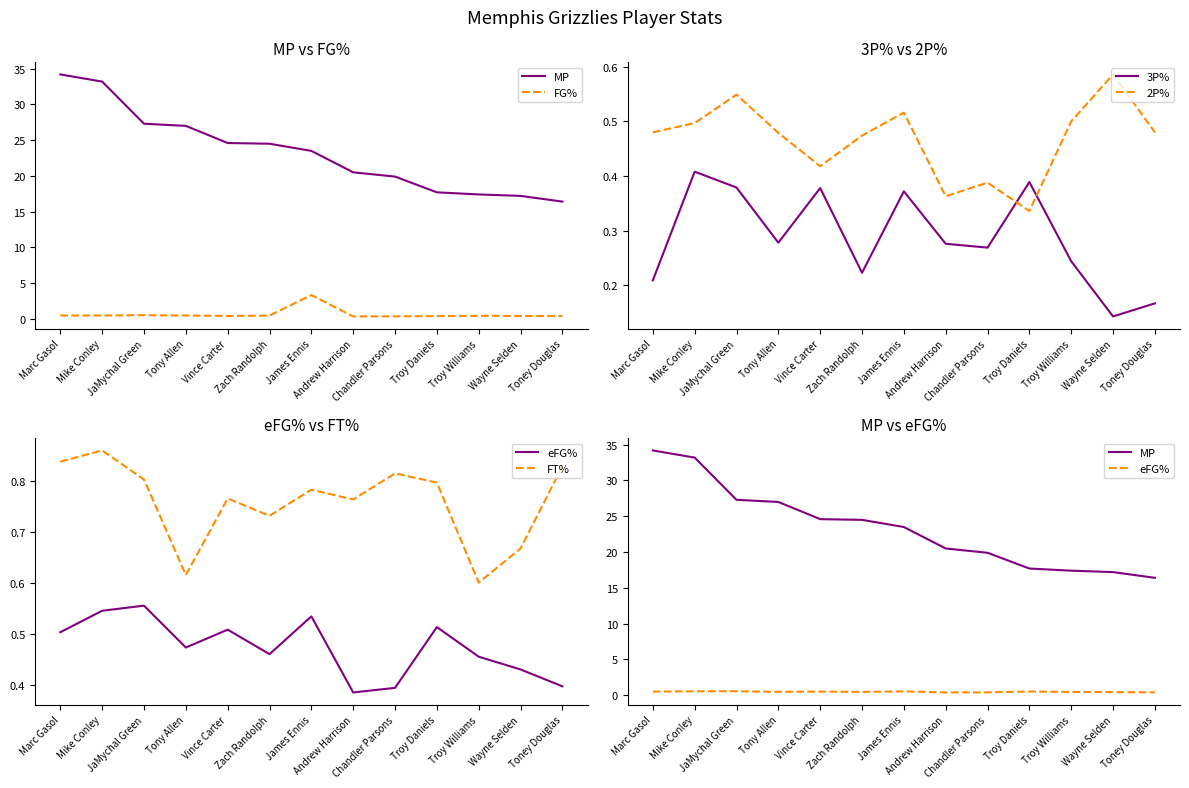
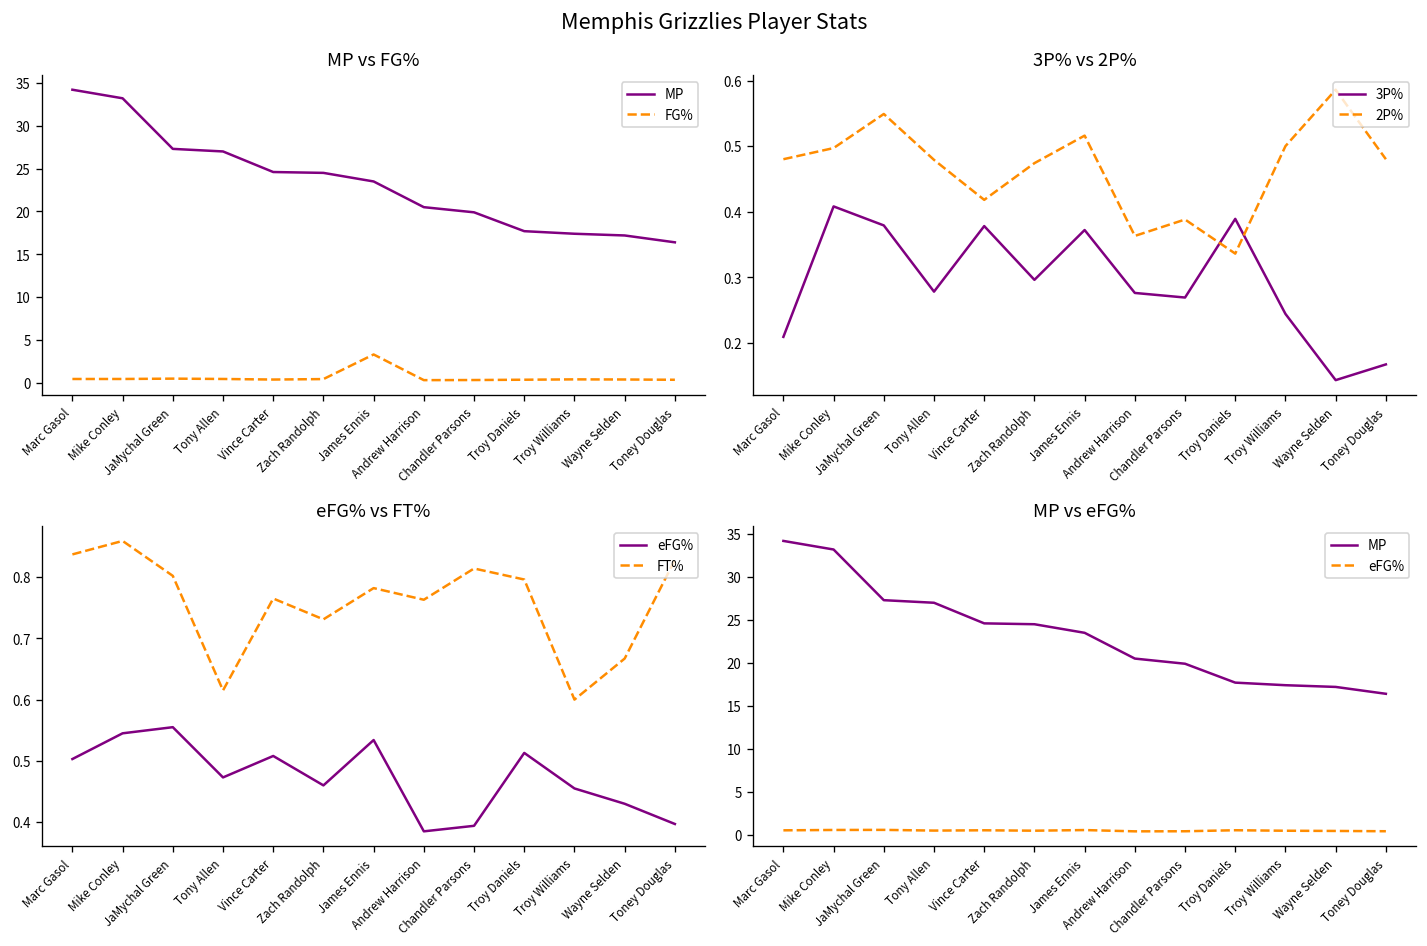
  {
    "MP vs FG%": {
      "MP": {
        "Marc Gasol": 34,
        "Mike Conley": 33,
        "JaMychal Green": 27,
        "Tony Allen": 27,
        "Vince Carter": 25,
        "Zach Randolph": 25,
        "James Ennis": 24,
        "Andrew Harrison": 21,
        "Chandler Parsons": 20,
        "Troy Daniels": 18,
        "Troy Williams": 17,
        "Wayne Selden": 17,
        "Toney Douglas": 16
      },
      "FG%": {
        "Marc Gasol": 0,
        "Mike Conley": 0,
        "JaMychal Green": 1,
        "Tony Allen": 0,
        "Vince Carter": 0,
        "Zach Randolph": 0,
        "James Ennis": 3,
        "Andrew Harrison": 0,
        "Chandler Parsons": 0,
        "Troy Daniels": 0,
        "Troy Williams": 0,
        "Wayne Selden": 0,
        "Toney Douglas": 0
      }
    },
    "3P% vs 2P%": {
      "3P%": {
        "Marc Gasol": 0.21,
        "Mike Conley": 0.41,
        "JaMychal Green": 0.38,
        "Tony Allen": 0.28,
        "Vince Carter": 0.38,
-       "Zach Randolph": 0.22,
+       "Zach Randolph": 0.30,
        "James Ennis": 0.37,
        "Andrew Harrison": 0.28,
        "Chandler Parsons": 0.27,
        "Troy Daniels": 0.39,
        "Troy Williams": 0.24,
        "Wayne Selden": 0.14,
        "Toney Douglas": 0.17
      },
      "2P%": {
        "Marc Gasol": 0.48,
        "Mike Conley": 0.50,
        "JaMychal Green": 0.55,
        "Tony Allen": 0.48,
        "Vince Carter": 0.42,
        "Zach Randolph": 0.47,
        "James Ennis": 0.52,
        "Andrew Harrison": 0.36,
        "Chandler Parsons": 0.39,
        "Troy Daniels": 0.34,
        "Troy Williams": 0.50,
        "Toney Douglas": 0.48
      }
    },
    "eFG% vs FT%": {
      "FT%": {
        "Marc Gasol": 0.84,
        "Mike Conley": 0.86,
        "JaMychal Green": 0.80,
        "Tony Allen": 0.62,
        "Vince Carter": 0.77,
        "Zach Randolph": 0.73,
        "James Ennis": 0.78,
        "Andrew Harrison": 0.76,
        "Chandler Parsons": 0.81,
        "Troy Daniels": 0.80,
        "Troy Williams": 0.60,
        "Wayne Selden": 0.67
      }
    },
    "MP vs eFG%": {
      "MP": {
        "Marc Gasol": 34,
        "Mike Conley": 33,
        "JaMychal Green": 27,
        "Tony Allen": 27,
        "Vince Carter": 25,
        "Zach Randolph": 25,
        "James Ennis": 24,
        "Andrew Harrison": 21,
        "Chandler Parsons": 20,
        "Troy Daniels": 18,
        "Troy Williams": 17,
        "Wayne Selden": 17,
        "Toney Douglas": 16
      },
      "eFG%": {
        "Marc Gasol": 1,
        "Mike Conley": 1,
        "JaMychal Green": 1,
        "Tony Allen": 0,
        "Vince Carter": 1,
        "Zach Randolph": 0,
        "James Ennis": 1,
        "Andrew Harrison": 0,
        "Chandler Parsons": 0,
        "Troy Daniels": 1,
        "Troy Williams": 0,
        "Wayne Selden": 0,
        "Toney Douglas": 0
      }
    }
  }
